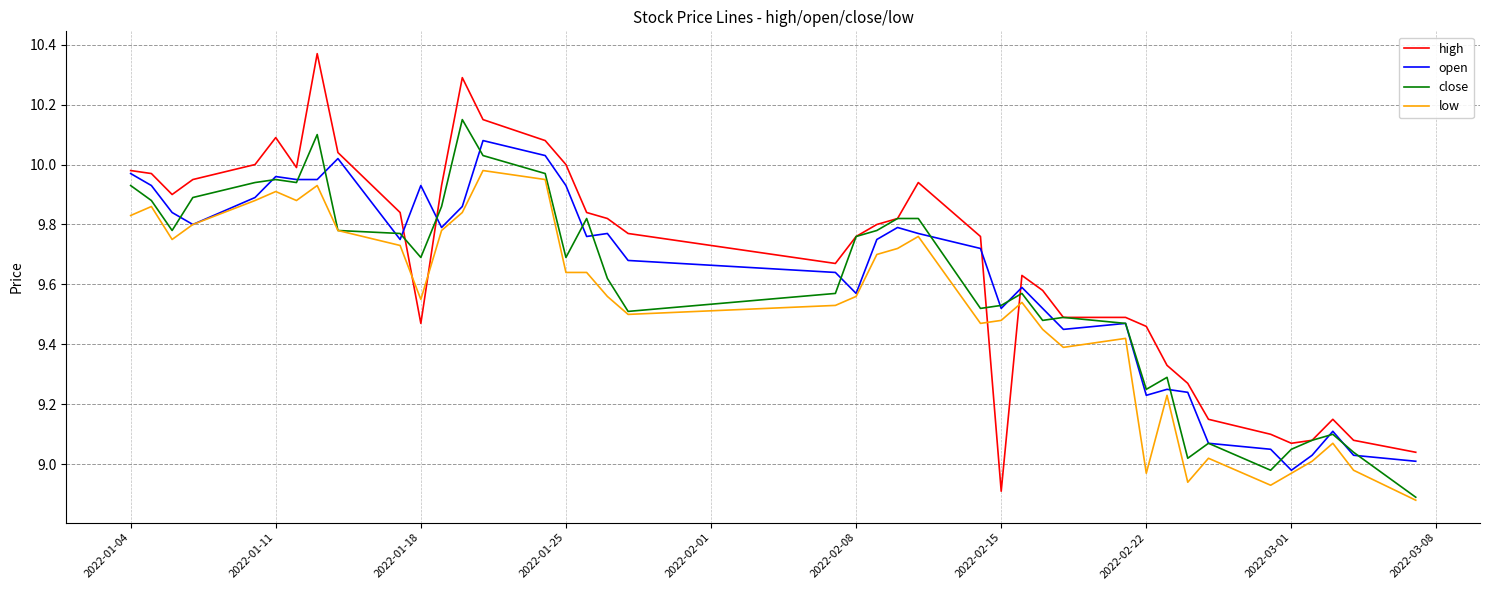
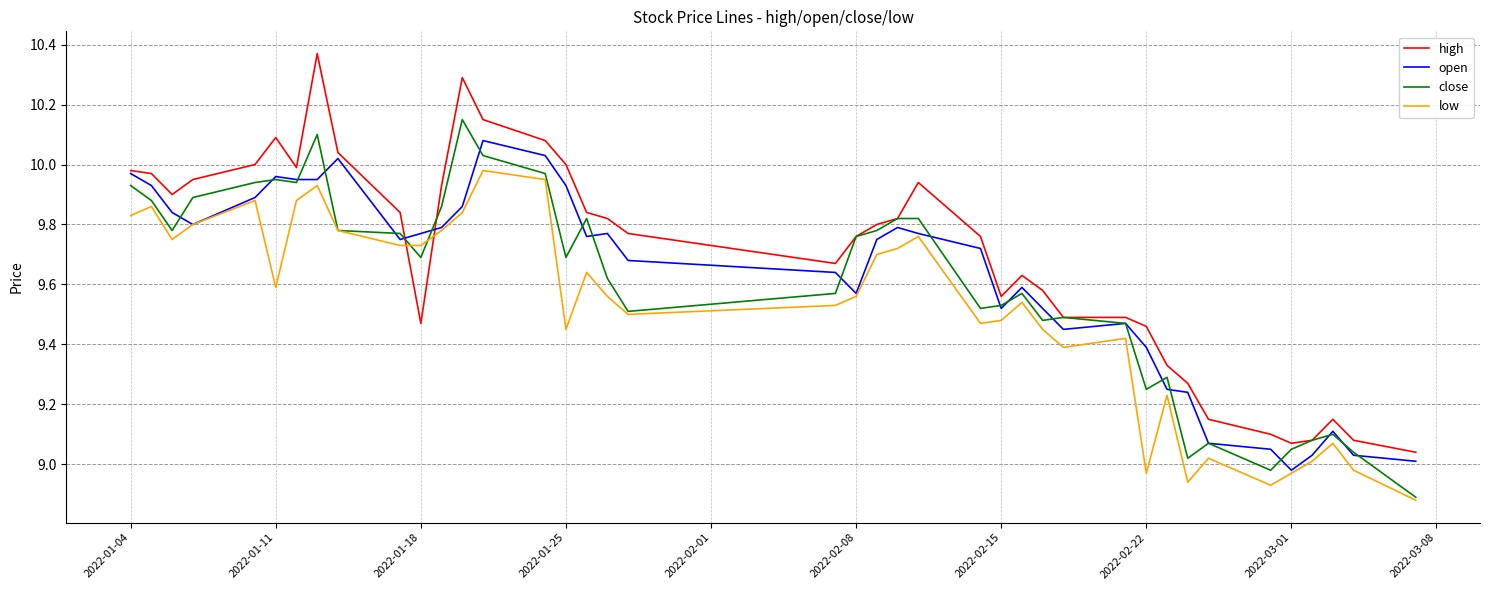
  {
    "high": {
      "2022-01-04": 9.98,
      "2022-01-11": 10.09,
      "2022-01-18": 9.47,
      "2022-01-25": 10.00,
-     "2022-02-15": 8.91,
+     "2022-02-15": 9.56,
      "2022-02-22": 9.46,
      "2022-03-01": 9.07
    },
    "open": {
      "2022-01-04": 9.97,
      "2022-01-11": 9.96,
-     "2022-01-18": 9.93,
+     "2022-01-18": 9.77,
      "2022-01-25": 9.93,
      "2022-02-08": 9.57,
      "2022-02-15": 9.52,
-     "2022-02-22": 9.23,
+     "2022-02-22": 9.39,
      "2022-03-01": 8.98
    },
    "close": {
      "2022-01-04": 9.93,
      "2022-01-11": 9.95,
      "2022-01-18": 9.69,
      "2022-01-25": 9.69,
      "2022-02-15": 9.53,
      "2022-02-22": 9.25,
      "2022-03-01": 9.05
    },
    "low": {
      "2022-01-04": 9.83,
-     "2022-01-11": 9.91,
-     "2022-01-18": 9.55,
-     "2022-01-25": 9.64,
+     "2022-01-11": 9.59,
+     "2022-01-18": 9.73,
+     "2022-01-25": 9.45,
      "2022-02-08": 9.56,
      "2022-02-15": 9.48,
      "2022-02-22": 8.97,
      "2022-03-01": 8.97
    }
  }
